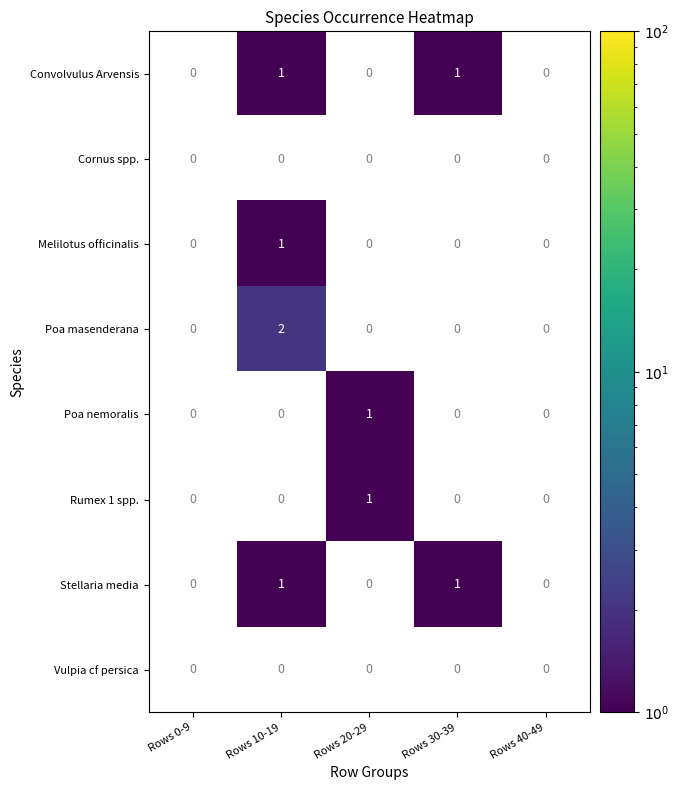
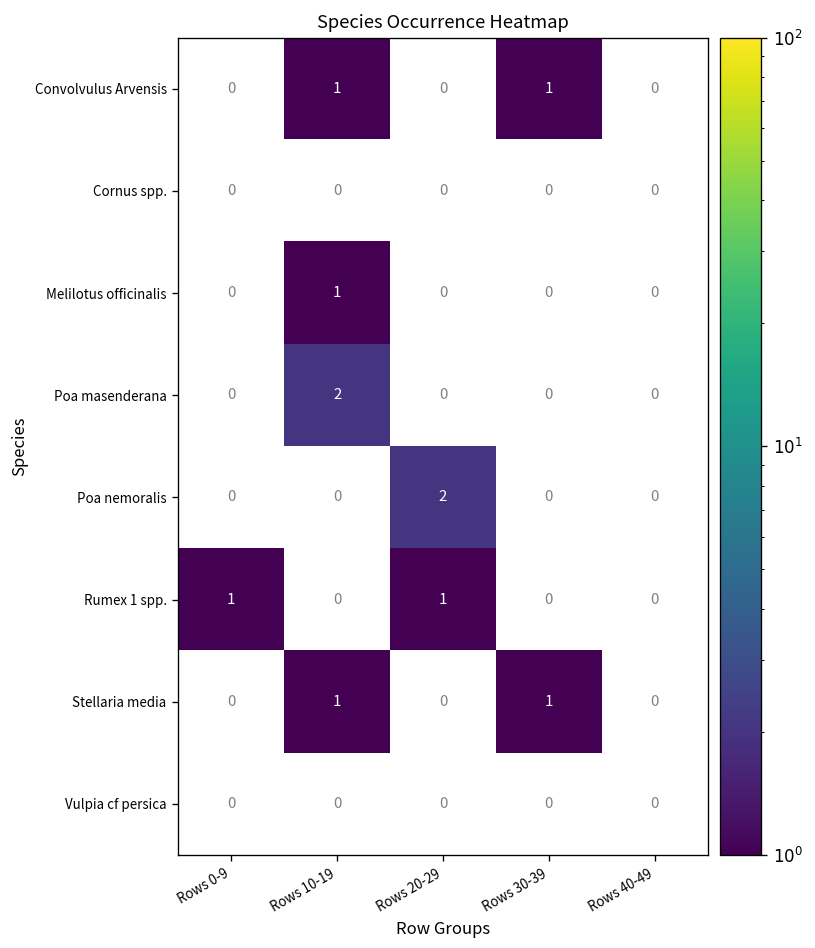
  {
    "Convolvulus Arvensis": {
      "Rows 0-9": 0,
      "Rows 10-19": 1,
      "Rows 20-29": 0,
      "Rows 30-39": 1,
      "Rows 40-49": 0
    },
    "Cornus spp.": {
      "Rows 0-9": 0,
      "Rows 10-19": 0,
      "Rows 20-29": 0,
      "Rows 30-39": 0,
      "Rows 40-49": 0
    },
    "Melilotus officinalis": {
      "Rows 0-9": 0,
      "Rows 10-19": 1,
      "Rows 20-29": 0,
      "Rows 30-39": 0,
      "Rows 40-49": 0
    },
    "Poa masenderana": {
      "Rows 0-9": 0,
      "Rows 10-19": 2,
      "Rows 20-29": 0,
      "Rows 30-39": 0,
      "Rows 40-49": 0
    },
    "Poa nemoralis": {
      "Rows 0-9": 0,
      "Rows 10-19": 0,
-     "Rows 20-29": 1,
+     "Rows 20-29": 2,
      "Rows 30-39": 0,
      "Rows 40-49": 0
    },
    "Rumex 1 spp.": {
-     "Rows 0-9": 0,
+     "Rows 0-9": 1,
      "Rows 10-19": 0,
      "Rows 20-29": 1,
      "Rows 30-39": 0,
      "Rows 40-49": 0
    },
    "Stellaria media": {
      "Rows 0-9": 0,
      "Rows 10-19": 1,
      "Rows 20-29": 0,
      "Rows 30-39": 1,
      "Rows 40-49": 0
    },
    "Vulpia cf persica": {
      "Rows 0-9": 0,
      "Rows 10-19": 0,
      "Rows 20-29": 0,
      "Rows 30-39": 0,
      "Rows 40-49": 0
    }
  }
